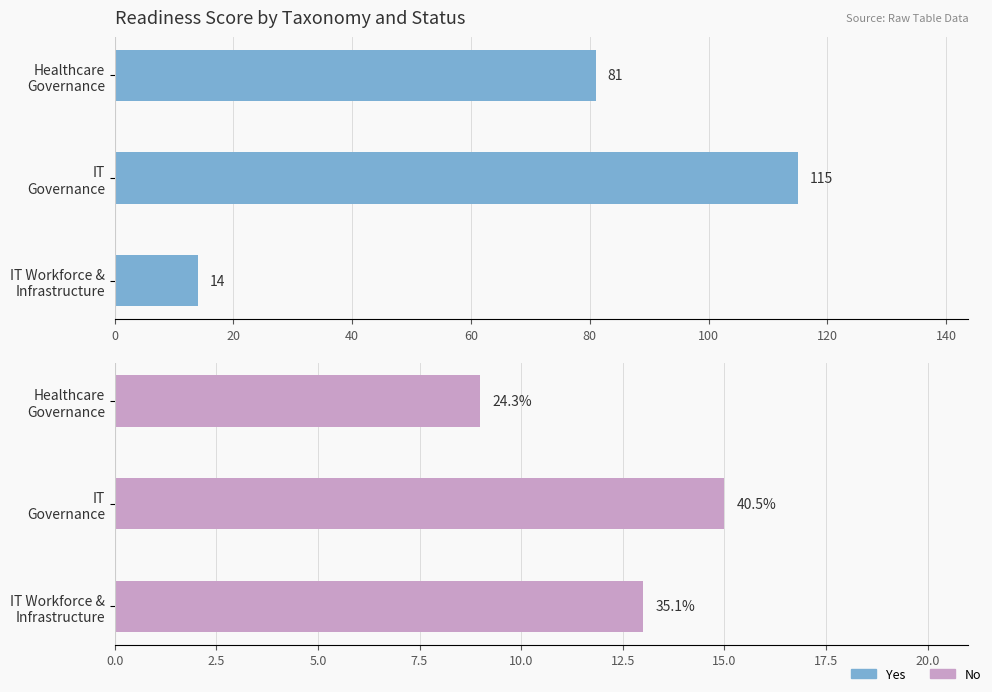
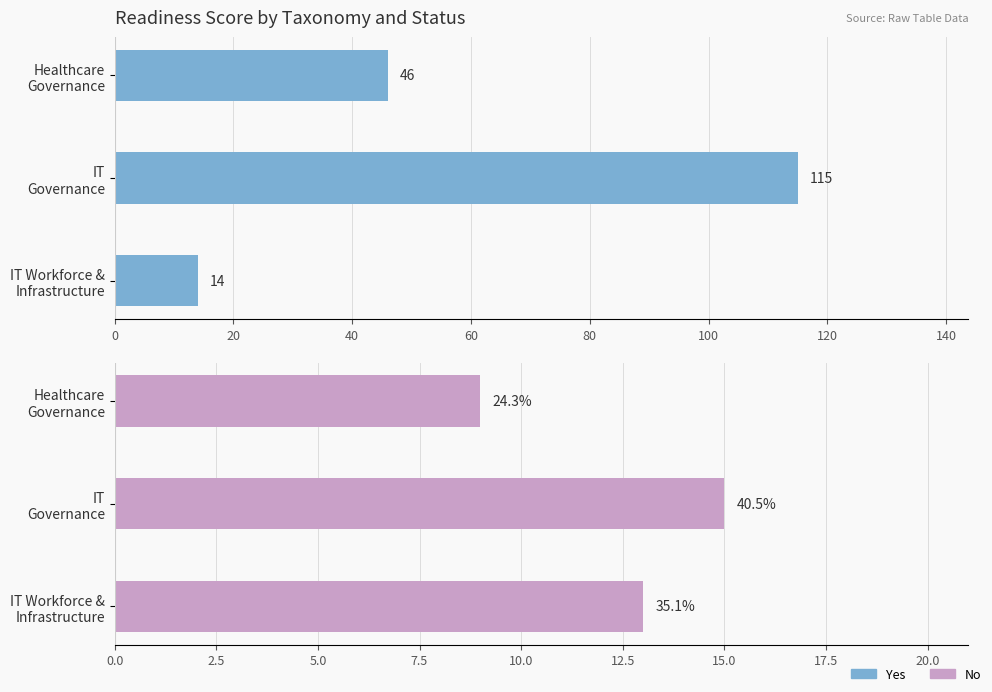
  {
    "Readiness Score by Taxonomy and Status": {
-     "Healthcare Governance": 81,
+     "Healthcare Governance": 46,
      "IT Governance": 115,
      "IT Workforce & Infrastructure": 14
    }
  }
